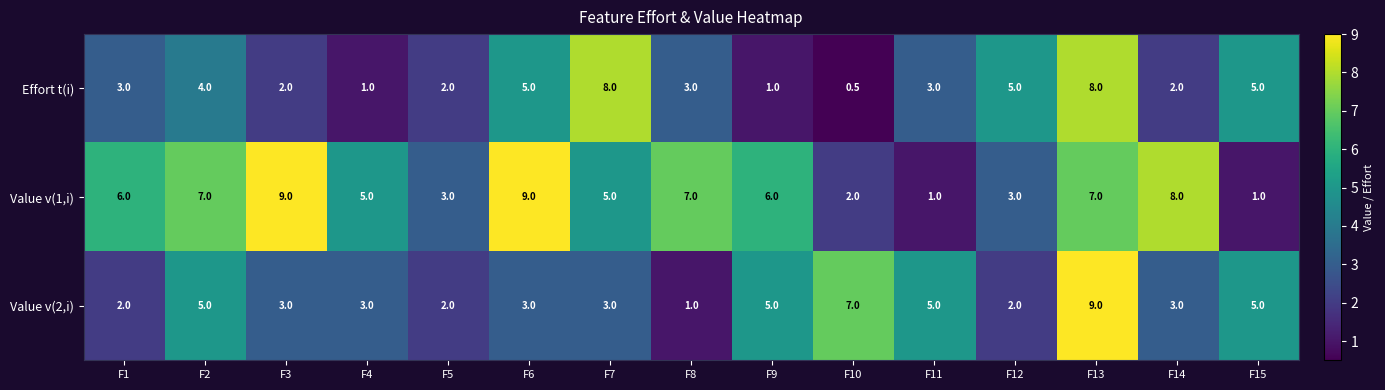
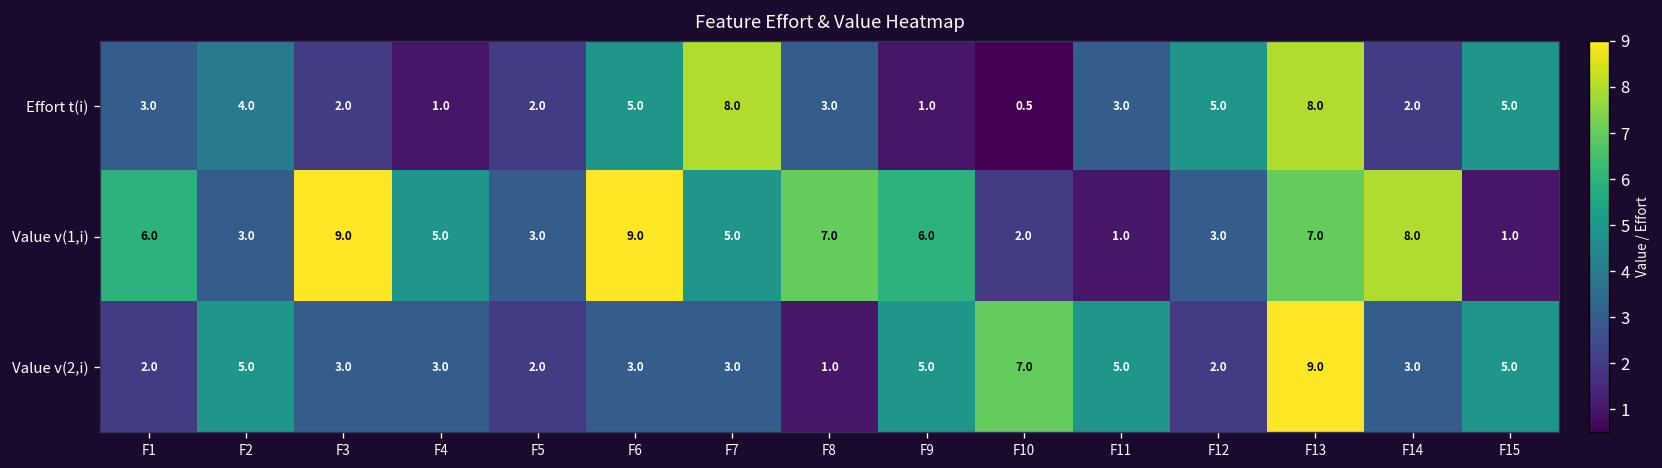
  {
    "Effort t(i)": {
      "F1": 3.0,
      "F2": 4.0,
      "F3": 2.0,
      "F4": 1.0,
      "F5": 2.0,
      "F6": 5.0,
      "F7": 8.0,
      "F8": 3.0,
      "F9": 1.0,
      "F10": 0.5,
      "F11": 3.0,
      "F12": 5.0,
      "F13": 8.0,
      "F14": 2.0,
      "F15": 5.0
    },
    "Value v(1,i)": {
      "F1": 6.0,
-     "F2": 7.0,
+     "F2": 3.0,
      "F3": 9.0,
      "F4": 5.0,
      "F5": 3.0,
      "F6": 9.0,
      "F7": 5.0,
      "F8": 7.0,
      "F9": 6.0,
      "F10": 2.0,
      "F11": 1.0,
      "F12": 3.0,
      "F13": 7.0,
      "F14": 8.0,
      "F15": 1.0
    },
    "Value v(2,i)": {
      "F1": 2.0,
      "F2": 5.0,
      "F3": 3.0,
      "F4": 3.0,
      "F5": 2.0,
      "F6": 3.0,
      "F7": 3.0,
      "F8": 1.0,
      "F9": 5.0,
      "F10": 7.0,
      "F11": 5.0,
      "F12": 2.0,
      "F13": 9.0,
      "F14": 3.0,
      "F15": 5.0
    }
  }
